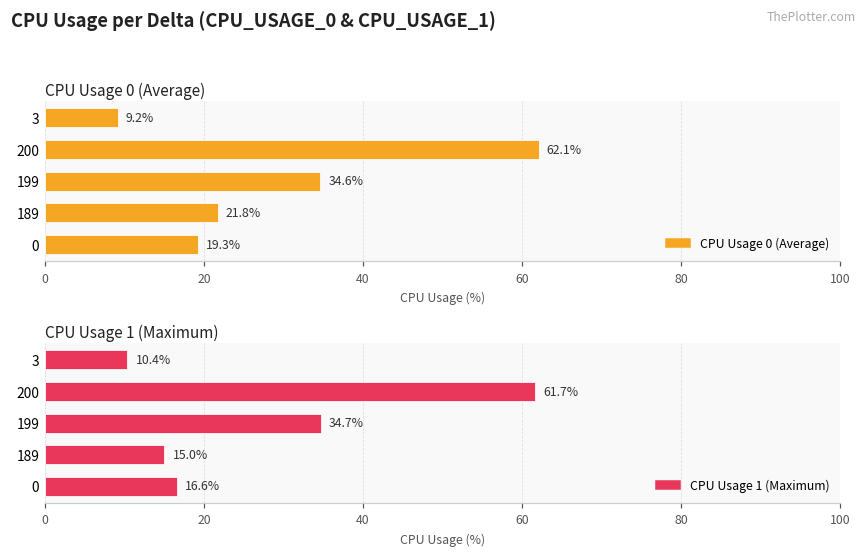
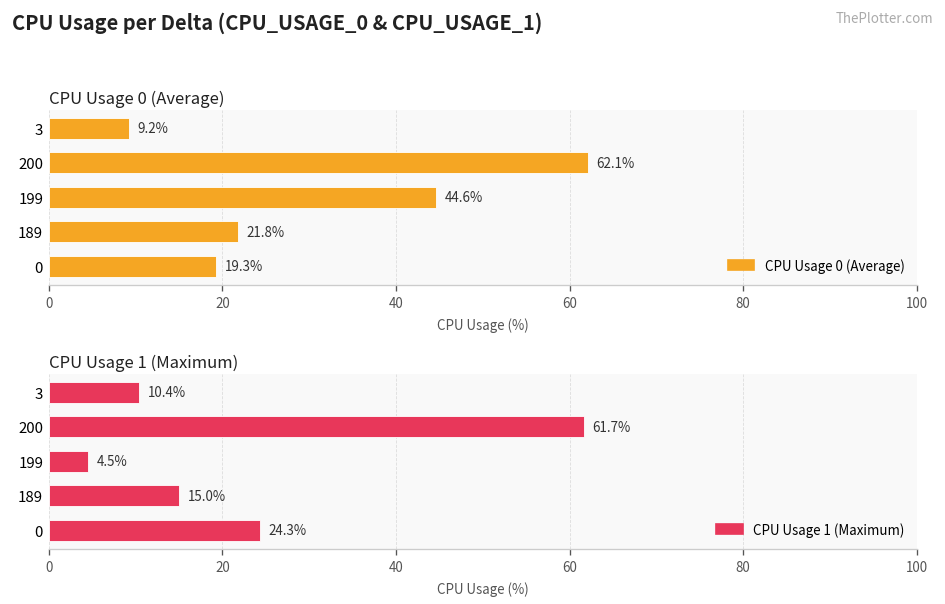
  {
    "CPU Usage 0 (Average)": {
      "3": "9.2%",
      "200": "62.1%",
-     "199": "34.6%",
+     "199": "44.6%",
      "189": "21.8%",
      "0": "19.3%"
    },
    "CPU Usage 1 (Maximum)": {
      "3": "10.4%",
      "200": "61.7%",
-     "199": "34.7%",
+     "199": "4.5%",
      "189": "15.0%",
-     "0": "16.6%"
+     "0": "24.3%"
    }
  }
